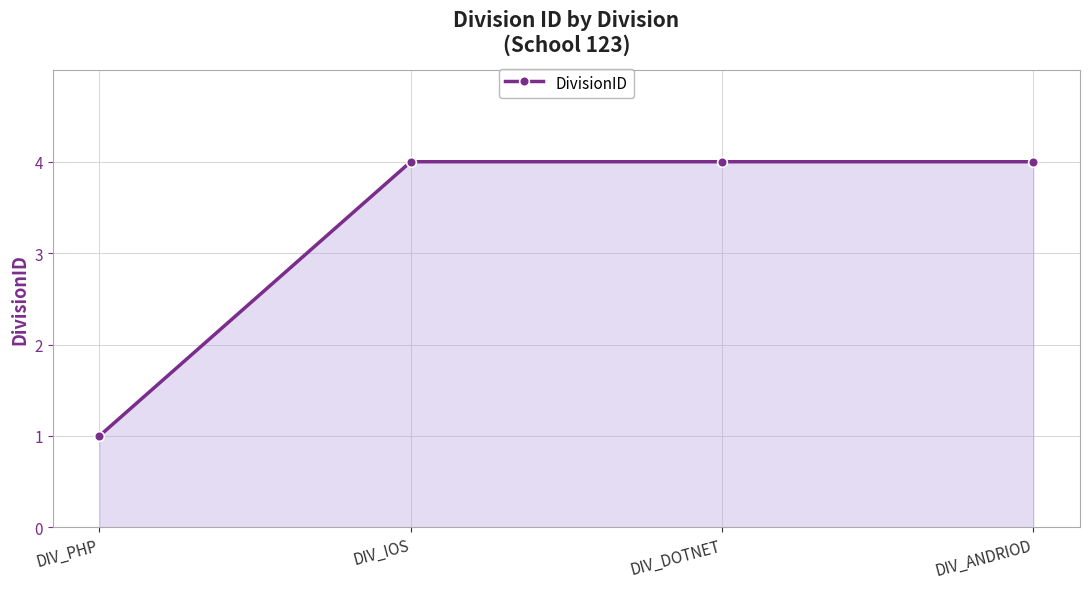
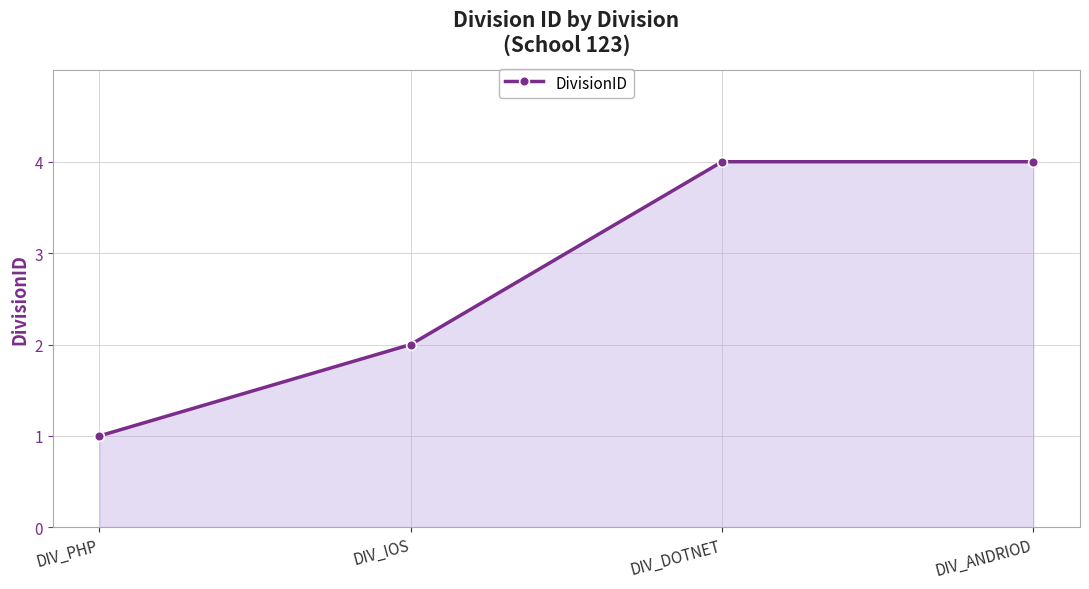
  {
    "DIV_PHP": 1,
-   "DIV_IOS": 4,
+   "DIV_IOS": 2,
    "DIV_DOTNET": 4,
    "DIV_ANDRIOD": 4
  }
